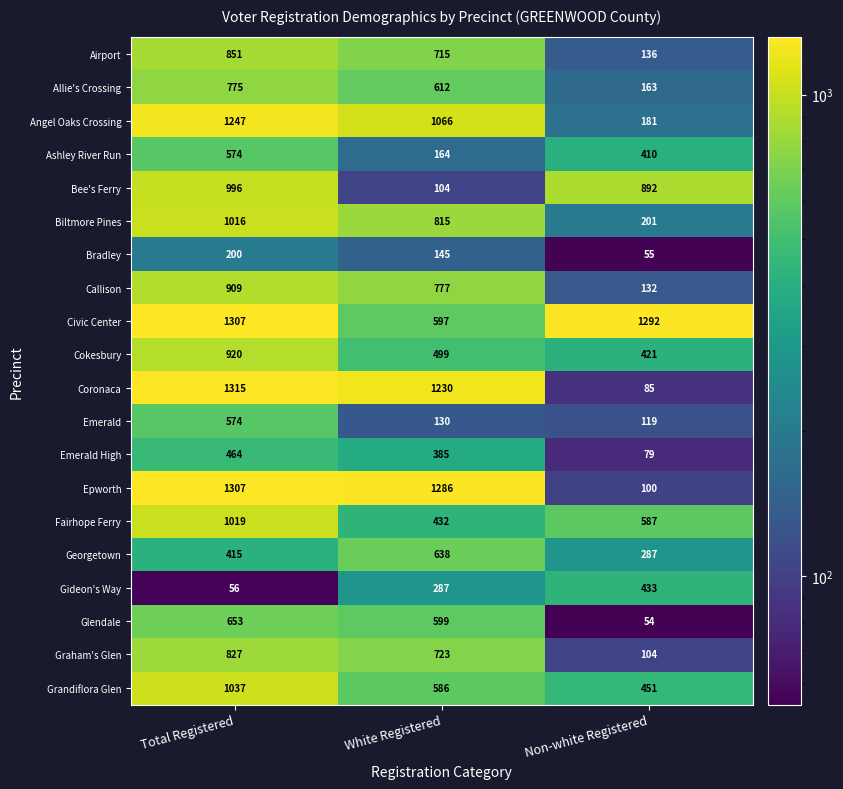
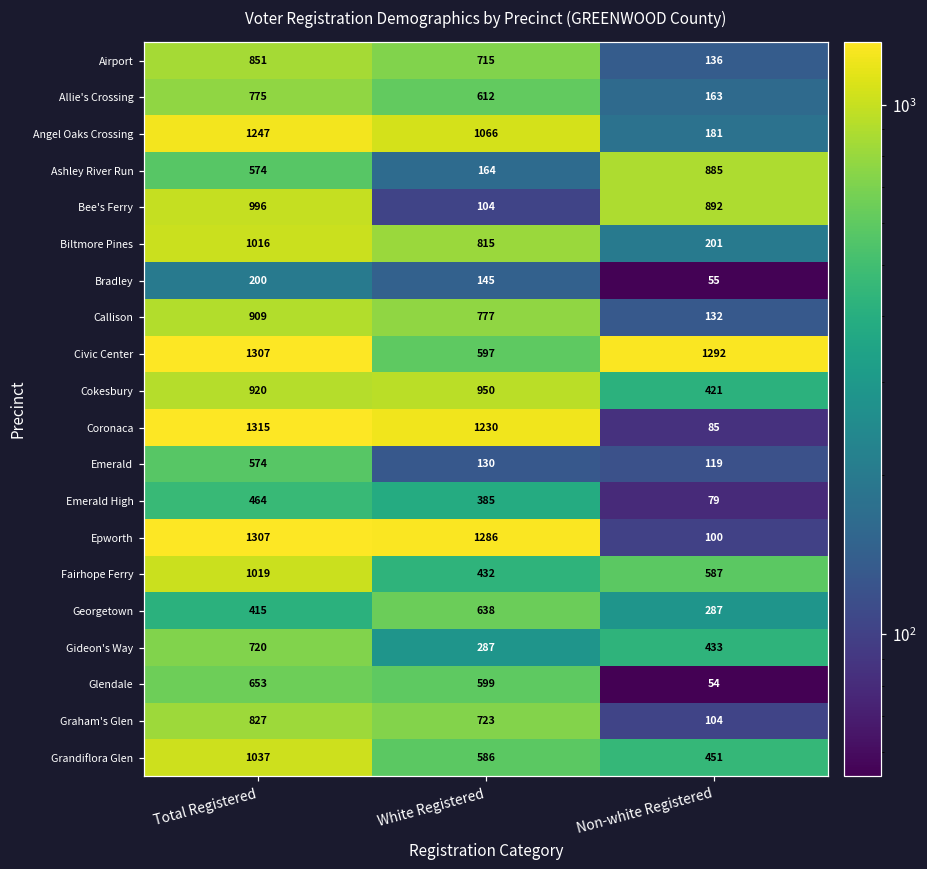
  {
    "Airport": {
      "Total Registered": 851,
      "White Registered": 715,
      "Non-white Registered": 136
    },
    "Allie's Crossing": {
      "Total Registered": 775,
      "White Registered": 612,
      "Non-white Registered": 163
    },
    "Angel Oaks Crossing": {
      "Total Registered": 1247,
      "White Registered": 1066,
      "Non-white Registered": 181
    },
    "Ashley River Run": {
      "Total Registered": 574,
      "White Registered": 164,
-     "Non-white Registered": 410
+     "Non-white Registered": 885
    },
    "Bee's Ferry": {
      "Total Registered": 996,
      "White Registered": 104,
      "Non-white Registered": 892
    },
    "Biltmore Pines": {
      "Total Registered": 1016,
      "White Registered": 815,
      "Non-white Registered": 201
    },
    "Bradley": {
      "Total Registered": 200,
      "White Registered": 145,
      "Non-white Registered": 55
    },
    "Callison": {
      "Total Registered": 909,
      "White Registered": 777,
      "Non-white Registered": 132
    },
    "Civic Center": {
      "Total Registered": 1307,
      "White Registered": 597,
      "Non-white Registered": 1292
    },
    "Cokesbury": {
      "Total Registered": 920,
-     "White Registered": 499,
+     "White Registered": 950,
      "Non-white Registered": 421
    },
    "Coronaca": {
      "Total Registered": 1315,
      "White Registered": 1230,
      "Non-white Registered": 85
    },
    "Emerald": {
      "Total Registered": 574,
      "White Registered": 130,
      "Non-white Registered": 119
    },
    "Emerald High": {
      "Total Registered": 464,
      "White Registered": 385,
      "Non-white Registered": 79
    },
    "Epworth": {
      "Total Registered": 1307,
      "White Registered": 1286,
      "Non-white Registered": 100
    },
    "Fairhope Ferry": {
      "Total Registered": 1019,
      "White Registered": 432,
      "Non-white Registered": 587
    },
    "Georgetown": {
      "Total Registered": 415,
      "White Registered": 638,
      "Non-white Registered": 287
    },
    "Gideon's Way": {
-     "Total Registered": 56,
+     "Total Registered": 720,
      "White Registered": 287,
      "Non-white Registered": 433
    },
    "Glendale": {
      "Total Registered": 653,
      "White Registered": 599,
      "Non-white Registered": 54
    },
    "Graham's Glen": {
      "Total Registered": 827,
      "White Registered": 723,
      "Non-white Registered": 104
    },
    "Grandiflora Glen": {
      "Total Registered": 1037,
      "White Registered": 586,
      "Non-white Registered": 451
    }
  }
